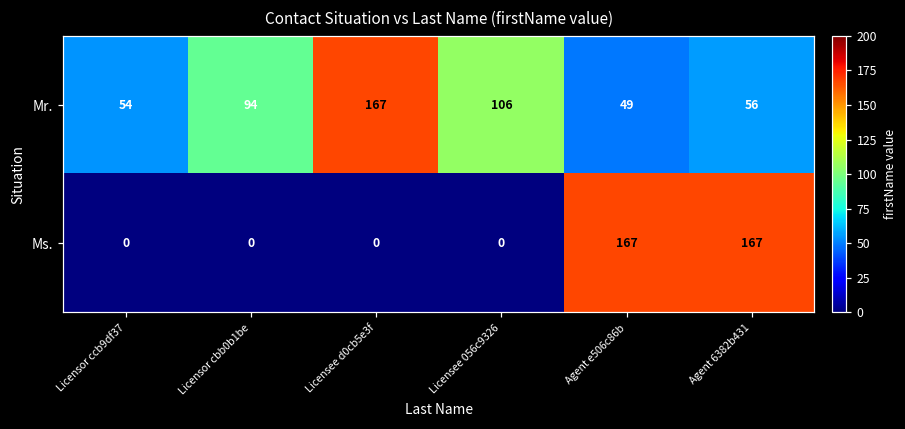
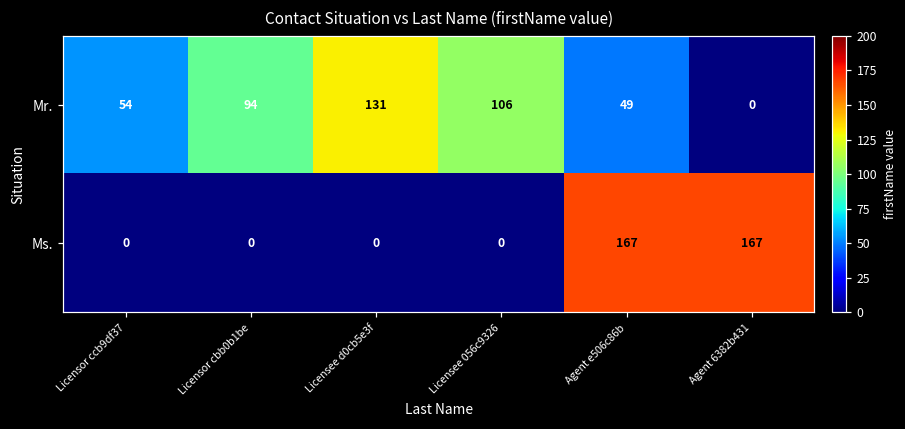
  {
    "Mr.": {
      "Licensor ccb9df37": 54,
      "Licensor cbb0b1be": 94,
-     "Licensee d0cb5e3f": 167,
+     "Licensee d0cb5e3f": 131,
      "Licensee 056c9326": 106,
      "Agent e506c86b": 49,
-     "Agent 6382b431": 56
+     "Agent 6382b431": 0
    },
    "Ms.": {
      "Licensor ccb9df37": 0,
      "Licensor cbb0b1be": 0,
      "Licensee d0cb5e3f": 0,
      "Licensee 056c9326": 0,
      "Agent e506c86b": 167,
      "Agent 6382b431": 167
    }
  }
